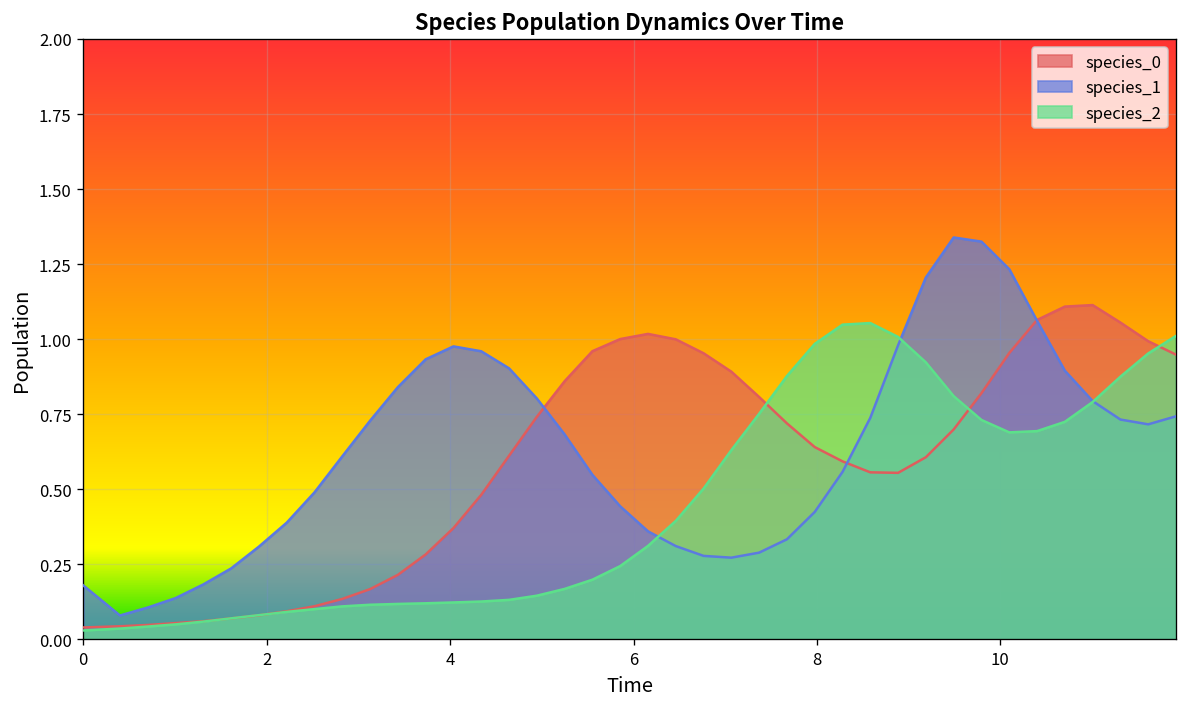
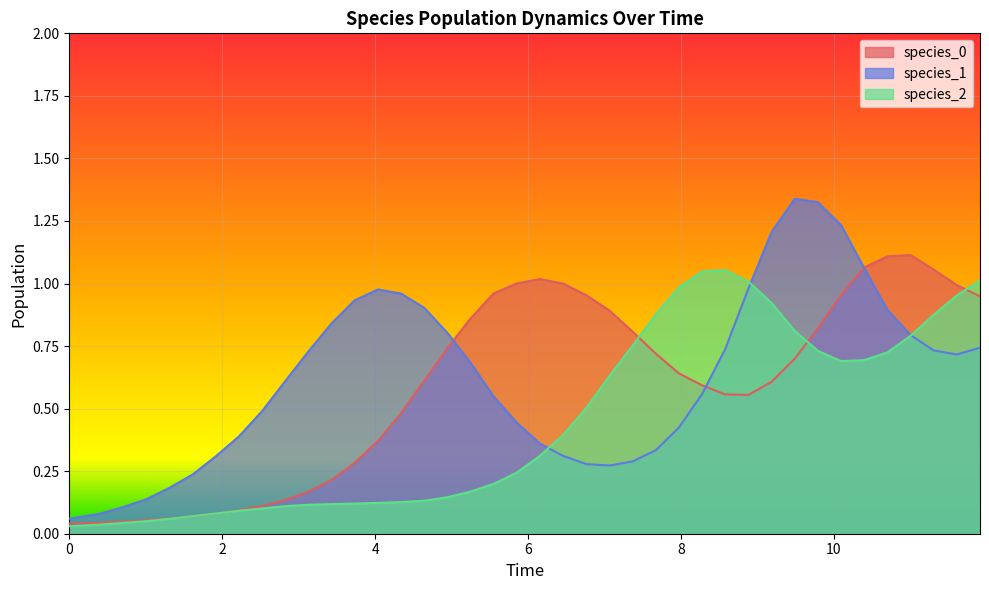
  {
    "species_1": {
-     "0": 0.18
+     "0": 0.06
    }
  }
